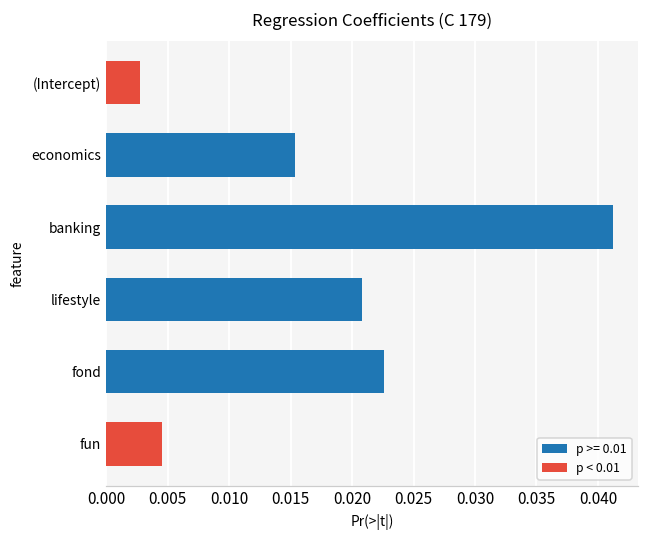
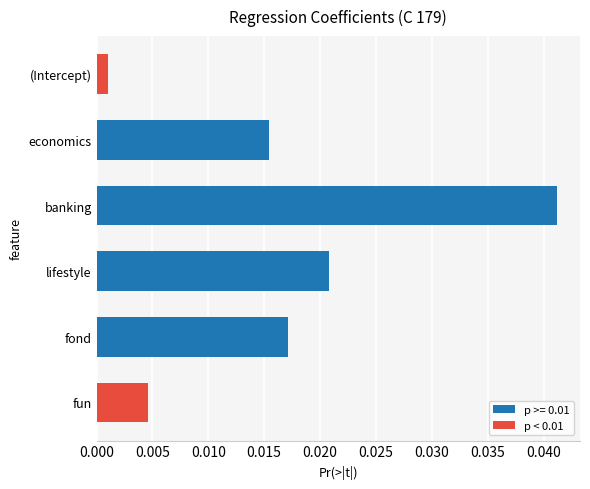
  {
-   "(Intercept)": 0.0028,
+   "(Intercept)": 0.0010,
    "economics": 0.0154,
    "banking": 0.0412,
    "lifestyle": 0.0208,
-   "fond": 0.0226,
+   "fond": 0.0171,
    "fun": 0.0046
  }
